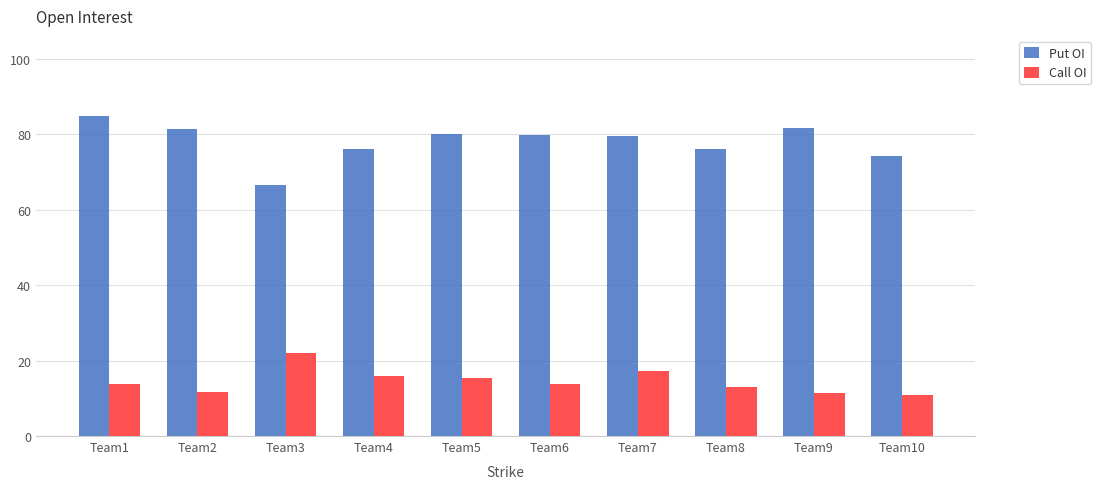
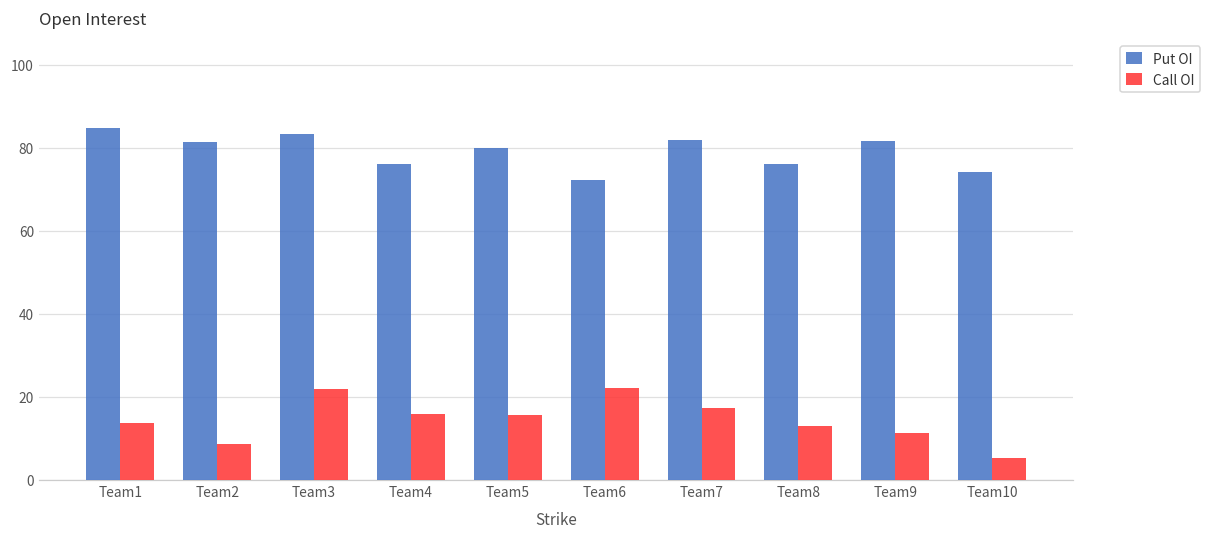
  {
    "Put OI": {
      "Team1": 85,
      "Team2": 82,
-     "Team3": 67,
+     "Team3": 83,
      "Team4": 76,
      "Team5": 80,
-     "Team6": 80,
-     "Team7": 80,
+     "Team6": 72,
+     "Team7": 82,
      "Team8": 76,
      "Team9": 82,
      "Team10": 74
    },
    "Call OI": {
      "Team1": 14,
-     "Team2": 12,
+     "Team2": 9,
      "Team3": 22,
      "Team4": 16,
      "Team5": 16,
-     "Team6": 14,
+     "Team6": 22,
      "Team7": 17,
      "Team8": 13,
      "Team9": 11,
-     "Team10": 11
+     "Team10": 5
    }
  }
